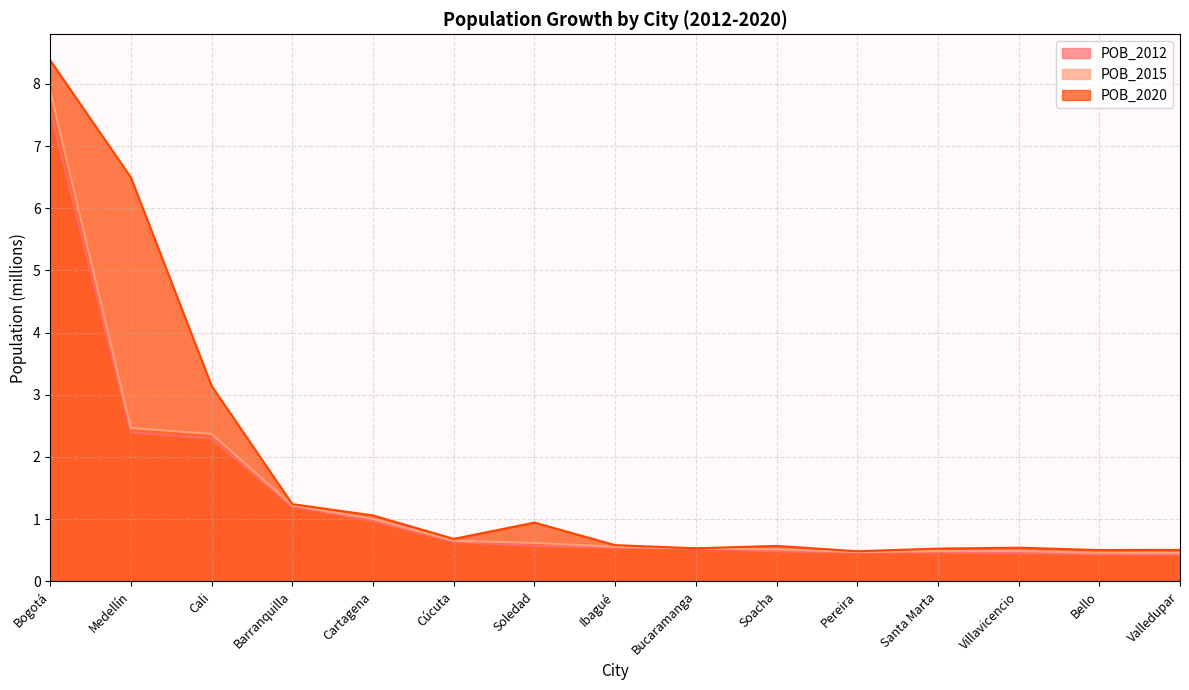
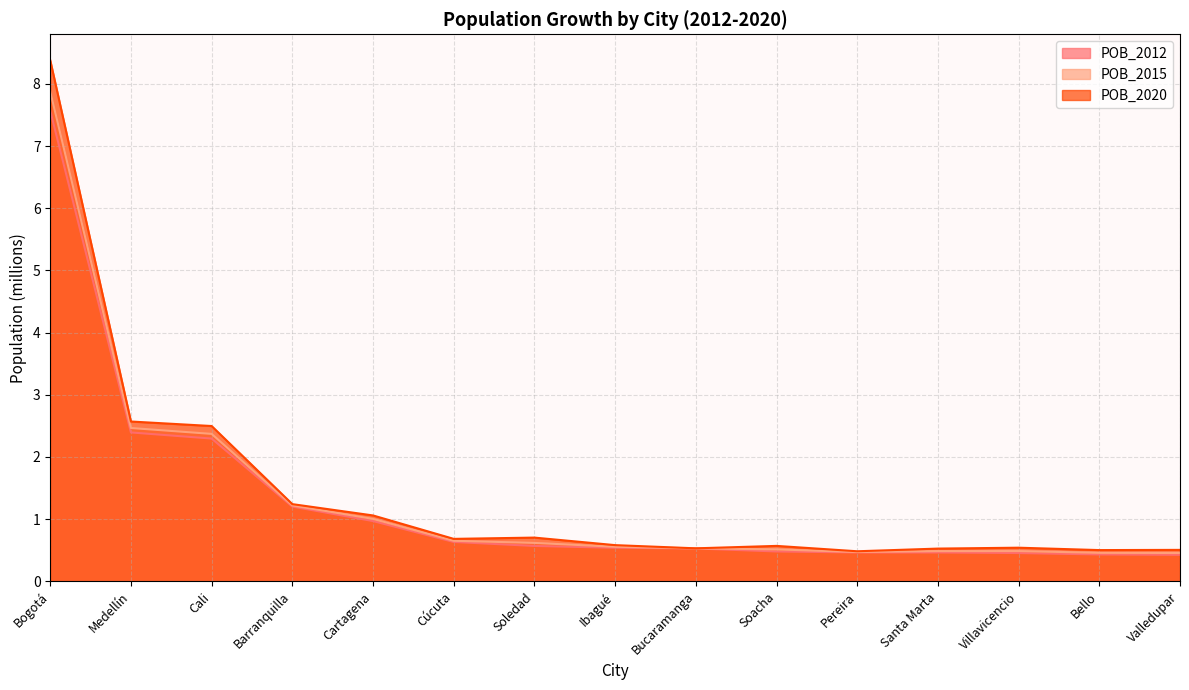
  {
    "POB_2020": {
      "Bogotá": 8.4,
-     "Medellín": 6.5,
-     "Cali": 3.1,
+     "Medellín": 2.6,
+     "Cali": 2.5,
      "Cartagena": 1.1,
-     "Soledad": 0.9,
+     "Soledad": 0.7,
      "Soacha": 0.6,
      "Villavicencio": 0.5,
      "Bello": 0.5,
      "Valledupar": 0.5
    }
  }
